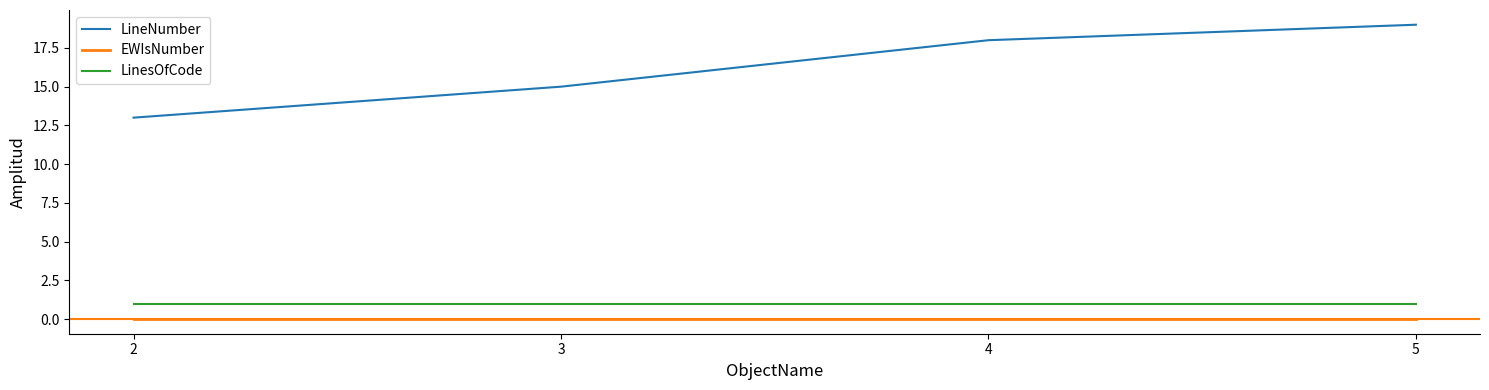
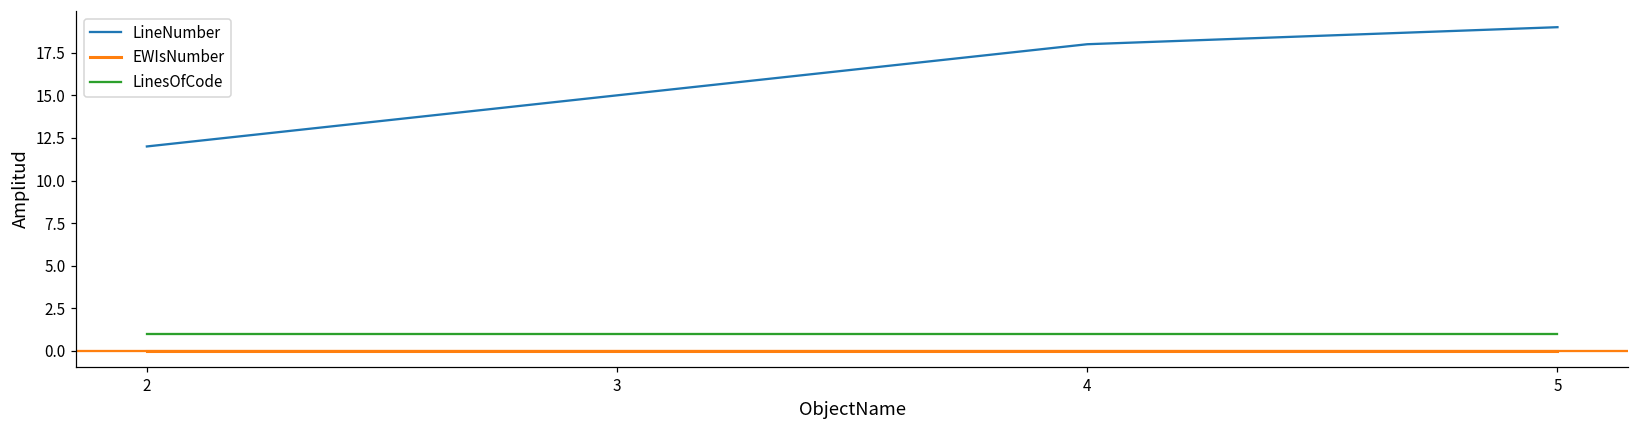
  {
    "LineNumber": {
-     "2": 13,
+     "2": 12,
      "3": 15,
      "4": 18,
      "5": 19
    },
    "EWIsNumber": {
      "2": 0,
      "3": 0,
      "4": 0,
      "5": 0
    },
    "LinesOfCode": {
      "2": 1,
      "3": 1,
      "4": 1,
      "5": 1
    }
  }
